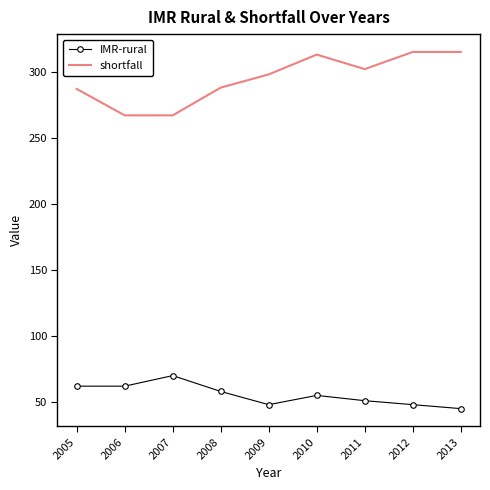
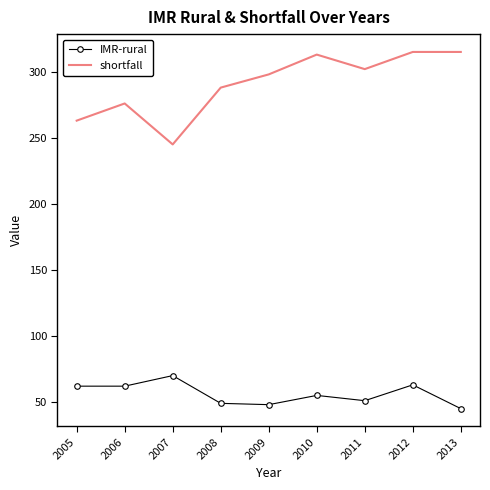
  {
    "IMR-rural": {
      "2005": 62,
      "2006": 62,
      "2007": 70,
-     "2008": 58,
+     "2008": 49,
      "2009": 48,
      "2010": 55,
      "2011": 51,
-     "2012": 48,
+     "2012": 63,
      "2013": 45
    },
    "shortfall": {
-     "2005": 287,
-     "2006": 267,
-     "2007": 267,
+     "2005": 263,
+     "2006": 276,
+     "2007": 245,
      "2008": 288,
      "2009": 298,
      "2010": 313,
      "2011": 302,
      "2012": 315,
      "2013": 315
    }
  }
